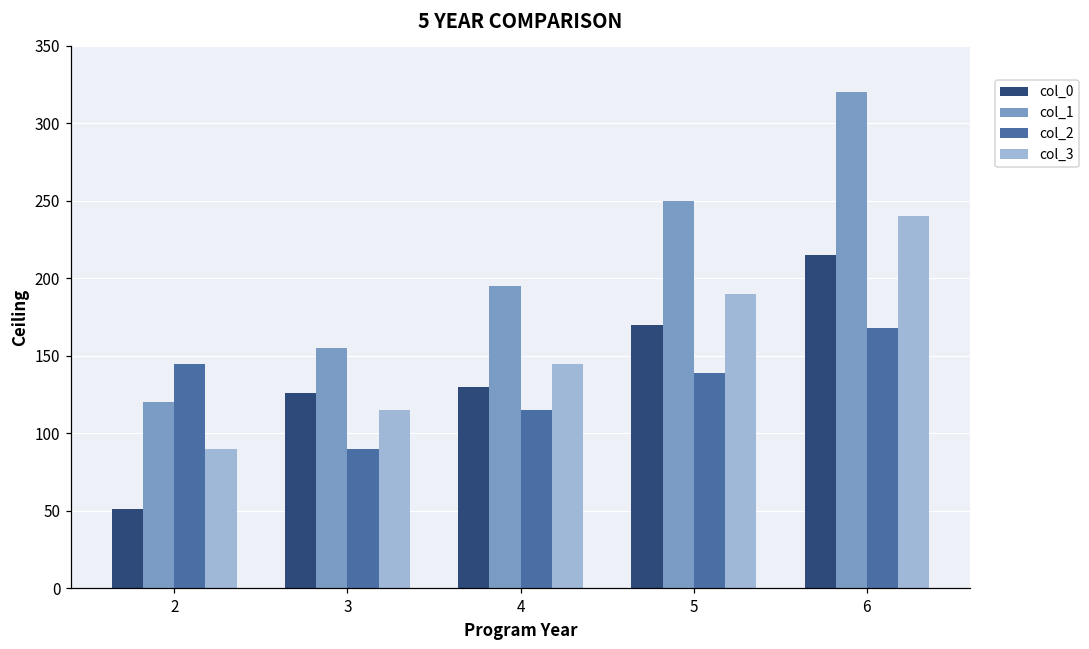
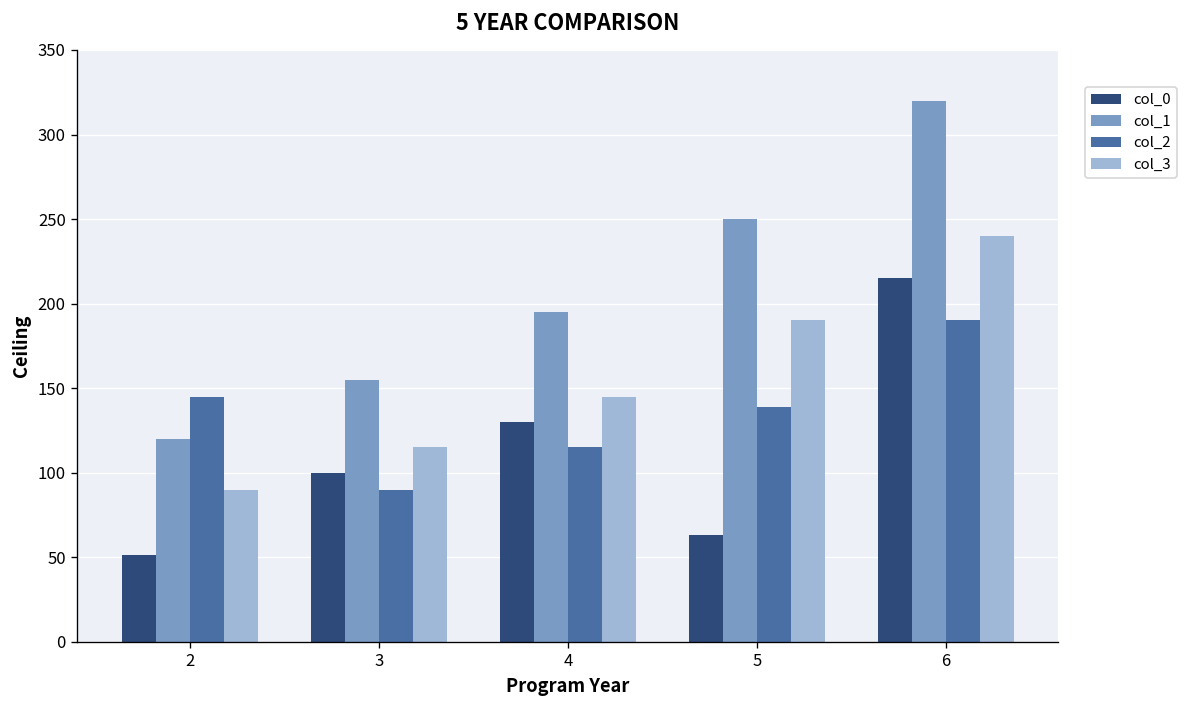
  {
    "col_0": {
      "2": 51,
-     "3": 126,
+     "3": 100,
      "4": 130,
-     "5": 170,
+     "5": 63,
      "6": 215
    },
    "col_2": {
      "2": 145,
      "3": 90,
      "4": 115,
      "5": 139,
-     "6": 168
+     "6": 190
    }
  }
